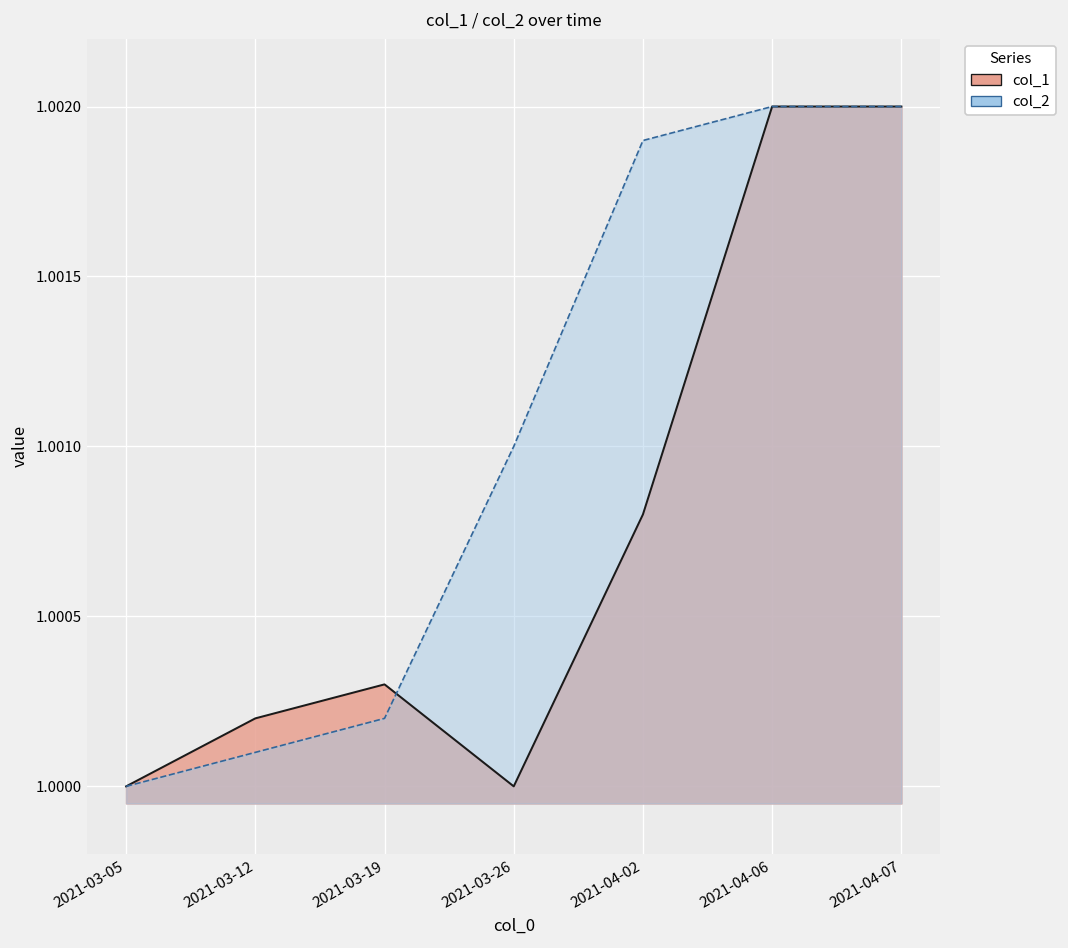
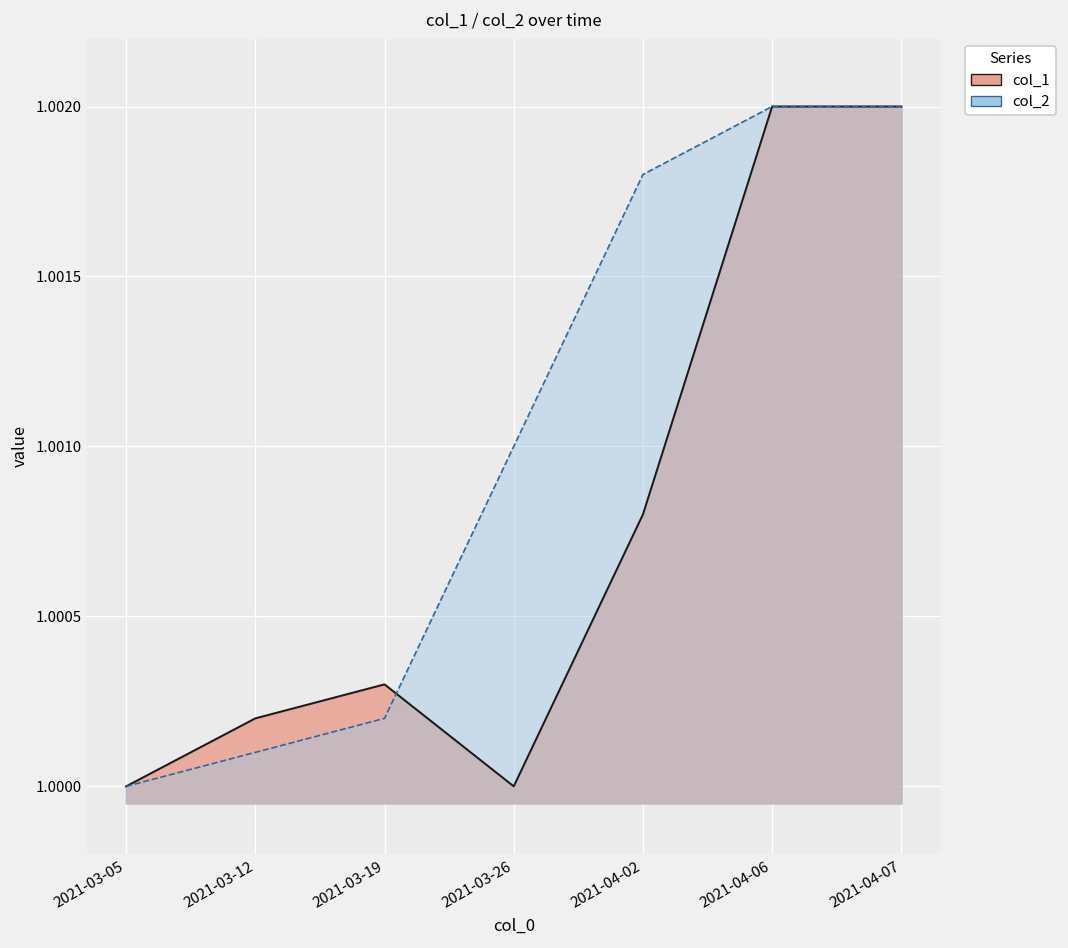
  {
    "col_1": {
      "2021-03-12": 1.0002,
      "2021-03-19": 1.0003,
      "2021-03-26": 1.0000,
      "2021-04-02": 1.0008
    },
    "col_2": {
      "2021-03-12": 1.0001,
      "2021-03-19": 1.0002,
      "2021-03-26": 1.0010,
-     "2021-04-02": 1.0019
+     "2021-04-02": 1.0018
    }
  }
